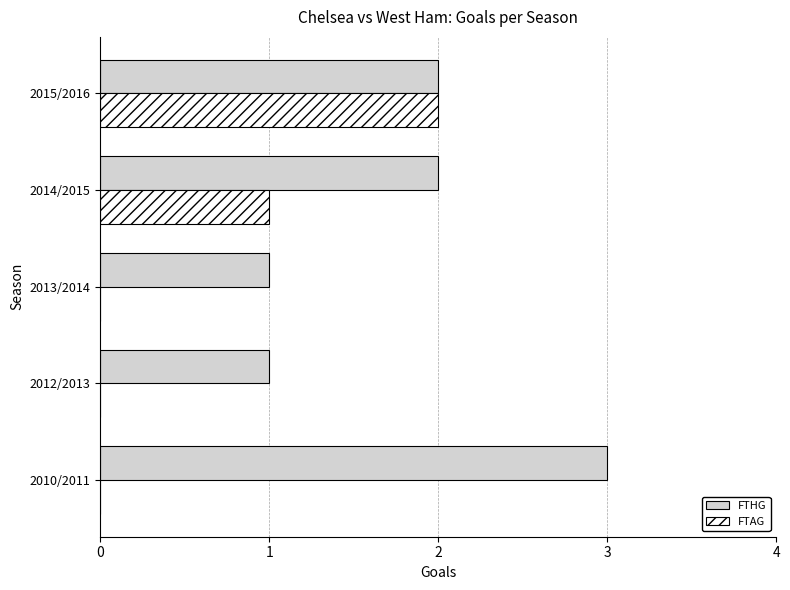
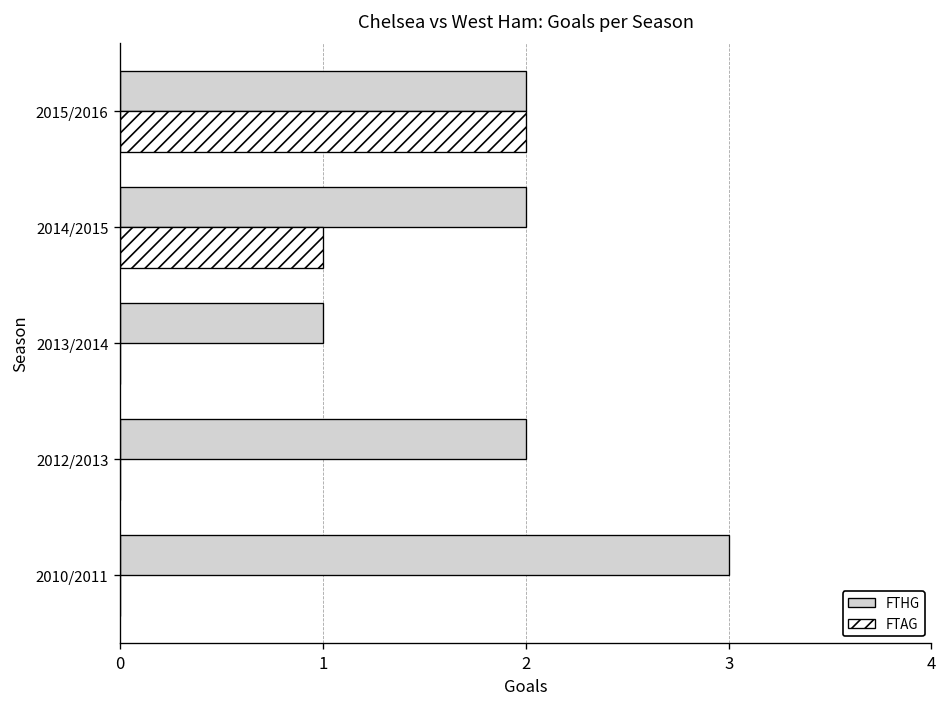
  {
    "FTHG": {
      "2015/2016": 2,
      "2014/2015": 2,
      "2013/2014": 1,
-     "2012/2013": 1,
+     "2012/2013": 2,
      "2010/2011": 3
    },
    "FTAG": {
      "2015/2016": 2,
      "2014/2015": 1,
      "2013/2014": 0,
      "2012/2013": 0,
      "2010/2011": 0
    }
  }
